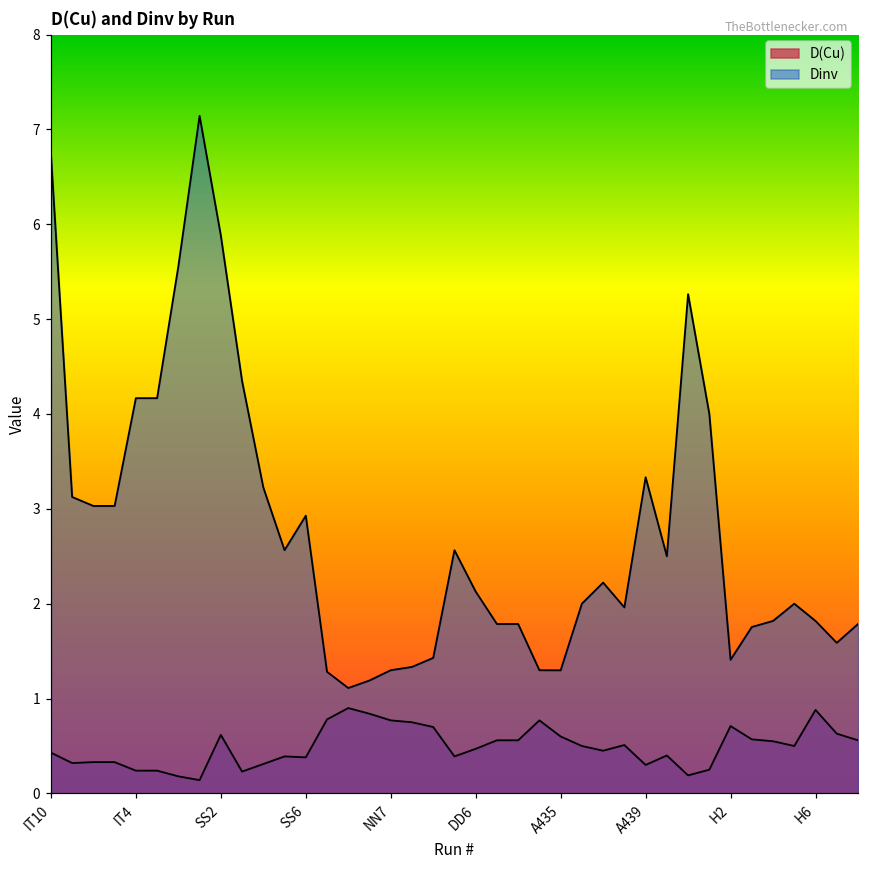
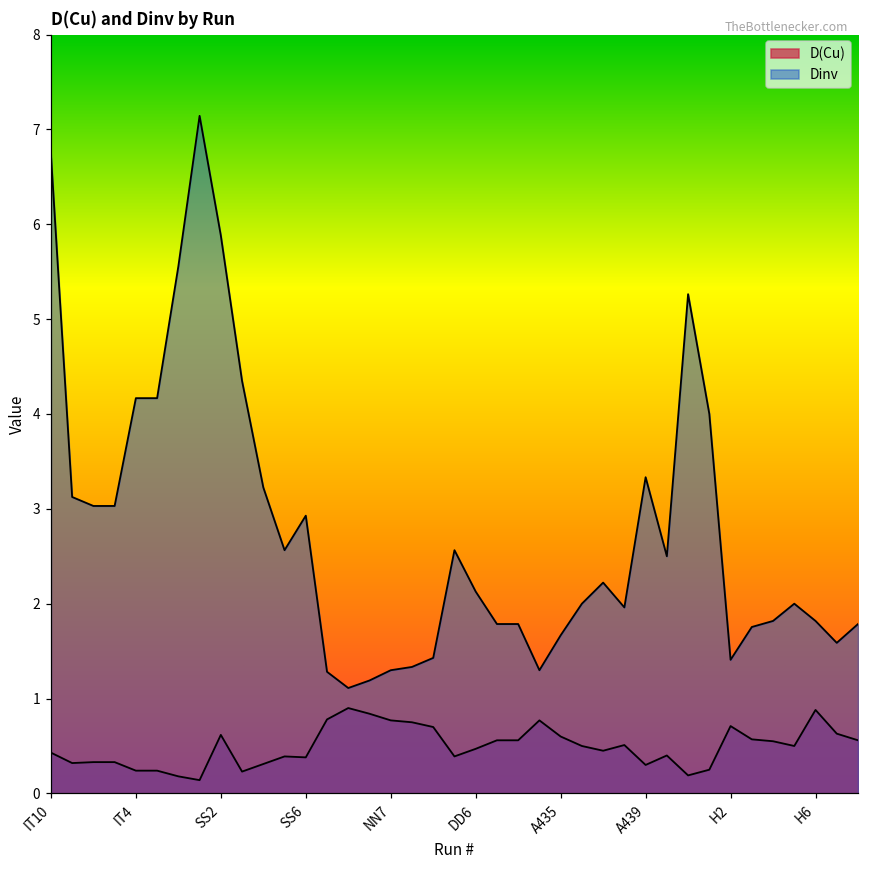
  {
    "D(Cu)": {
      "IT10": 0.4,
      "IT4": 0.2,
      "SS2": 0.6,
      "SS6": 0.4,
      "NN7": 0.8,
      "DD6": 0.5,
      "A435": 0.6,
      "A439": 0.3,
      "H2": 0.7,
      "H6": 0.9
    },
    "Dinv": {
      "IT10": 6.7,
      "IT4": 4.2,
      "SS2": 5.9,
      "SS6": 2.9,
      "NN7": 1.3,
      "DD6": 2.1,
-     "A435": 1.3,
+     "A435": 1.7,
      "A439": 3.3,
      "H2": 1.4,
      "H6": 1.8
    }
  }
